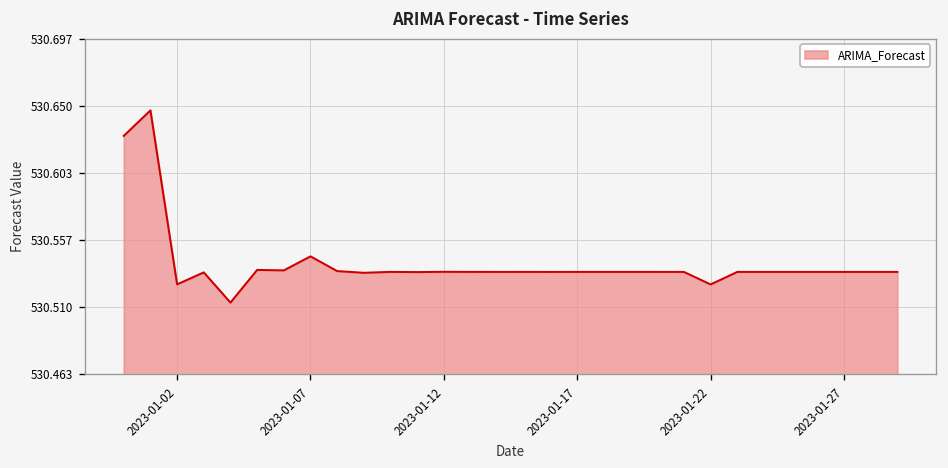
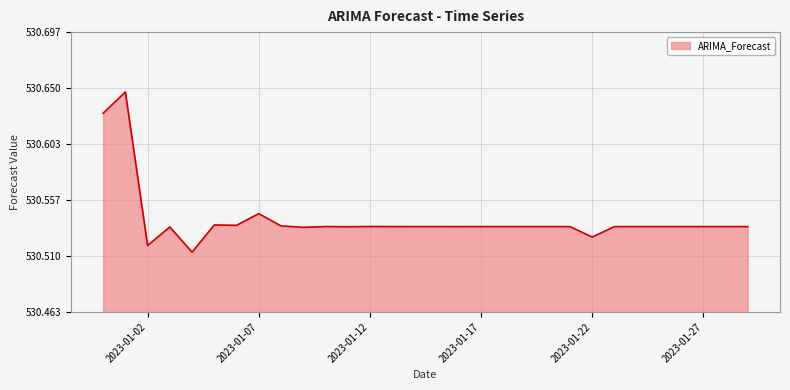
  {
-   "2023-01-02": 530.526,
+   "2023-01-02": 530.519,
    "2023-01-07": 530.545,
    "2023-01-12": 530.535,
    "2023-01-17": 530.534,
    "2023-01-22": 530.526,
    "2023-01-27": 530.534
  }
